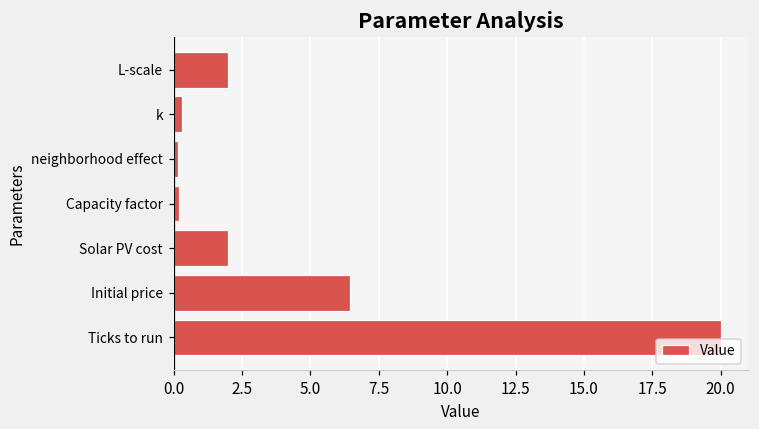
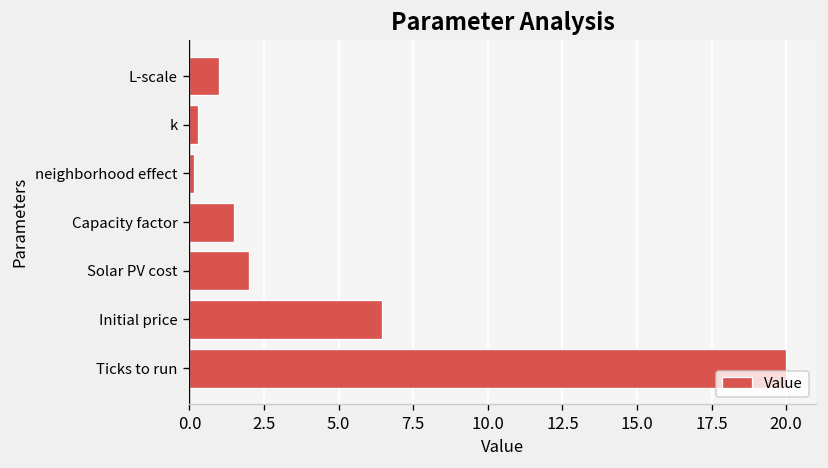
  {
-   "L-scale": 2,
+   "L-scale": 1,
    "k": 0.3,
    "neighborhood effect": 0.2,
-   "Capacity factor": 0.2,
+   "Capacity factor": 1.5,
    "Solar PV cost": 2.0,
    "Initial price": 6.5,
    "Ticks to run": 20.0
  }
